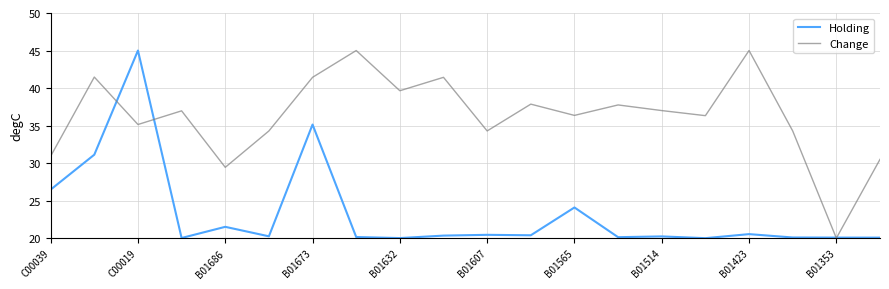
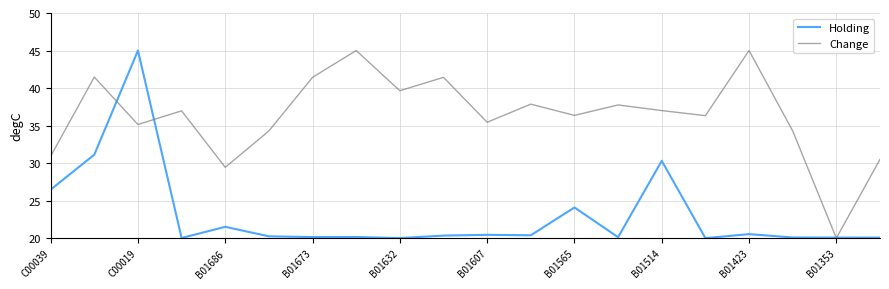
  {
    "Holding": {
      "C00039": 26,
      "C00019": 45,
      "B01686": 22,
-     "B01673": 35,
+     "B01673": 20,
      "B01632": 20,
      "B01607": 20,
      "B01565": 24,
-     "B01514": 20,
+     "B01514": 30,
      "B01423": 21
    },
    "Change": {
      "C00039": 31,
      "C00019": 35,
      "B01686": 29,
      "B01673": 41,
      "B01632": 40,
-     "B01607": 34,
+     "B01607": 35,
      "B01565": 36,
      "B01514": 37,
      "B01423": 45
    }
  }
